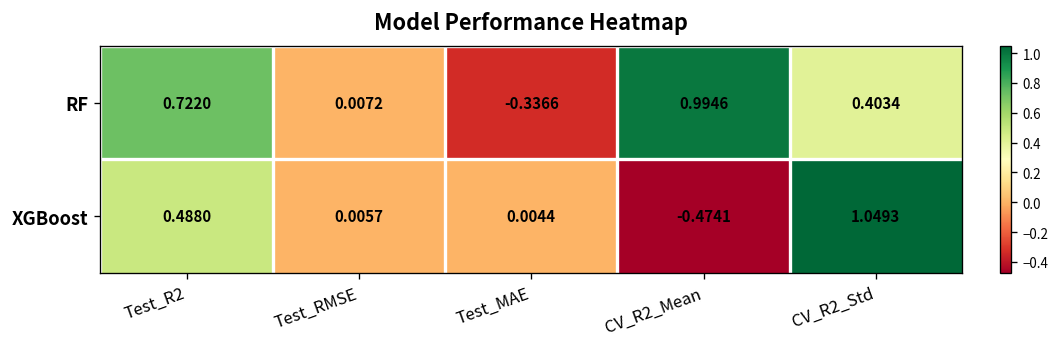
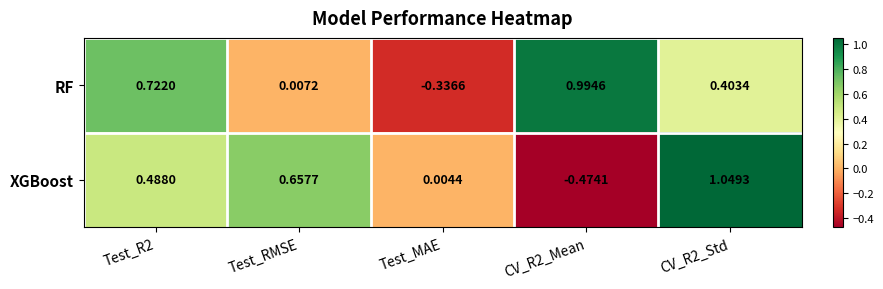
  {
    "RF": {
      "Test_R2": 0.7220,
      "Test_RMSE": 0.0072,
      "Test_MAE": -0.3366,
      "CV_R2_Mean": 0.9946,
      "CV_R2_Std": 0.4034
    },
    "XGBoost": {
      "Test_R2": 0.4880,
-     "Test_RMSE": 0.0057,
+     "Test_RMSE": 0.6577,
      "Test_MAE": 0.0044,
      "CV_R2_Mean": -0.4741,
      "CV_R2_Std": 1.0493
    }
  }
